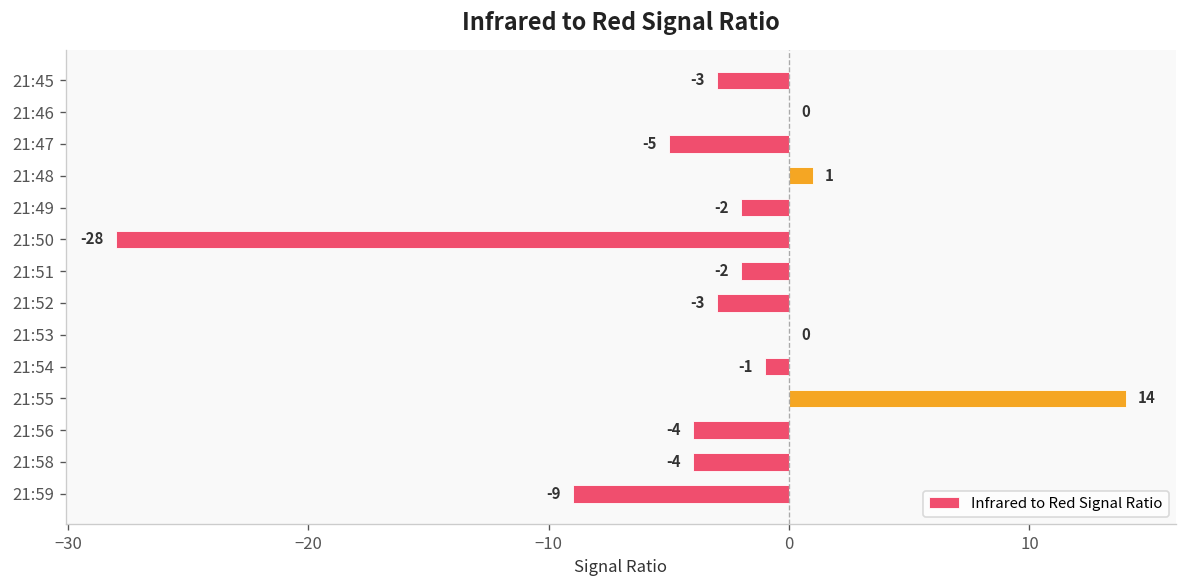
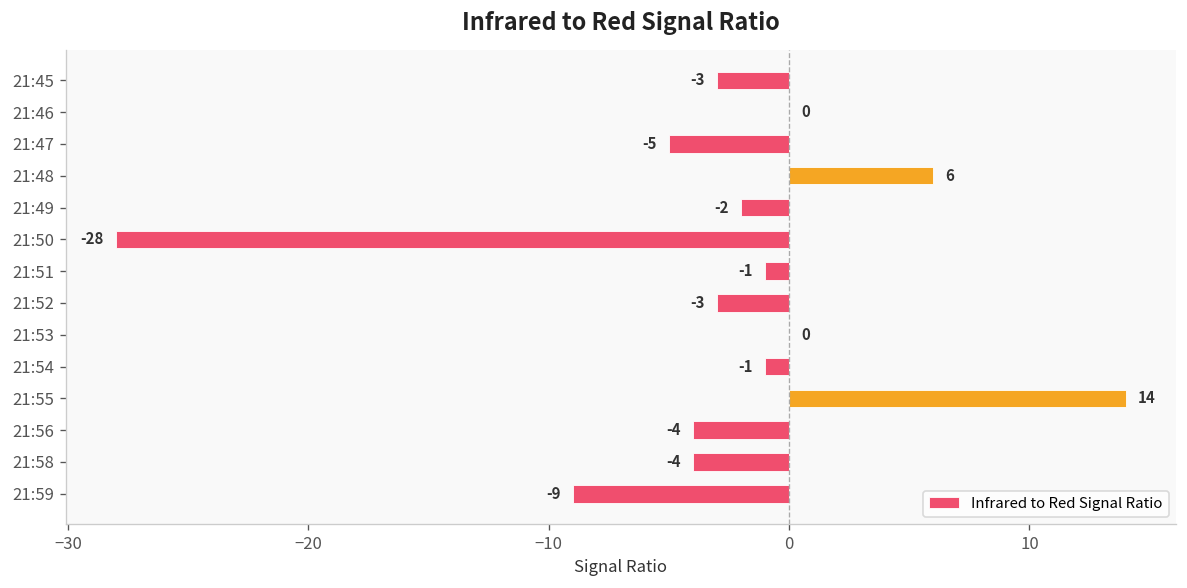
  {
    "21:45": -3,
    "21:46": 0,
    "21:47": -5,
-   "21:48": 1,
+   "21:48": 6,
    "21:49": -2,
    "21:50": -28,
-   "21:51": -2,
+   "21:51": -1,
    "21:52": -3,
    "21:53": 0,
    "21:54": -1,
    "21:55": 14,
    "21:56": -4,
    "21:58": -4,
    "21:59": -9
  }
